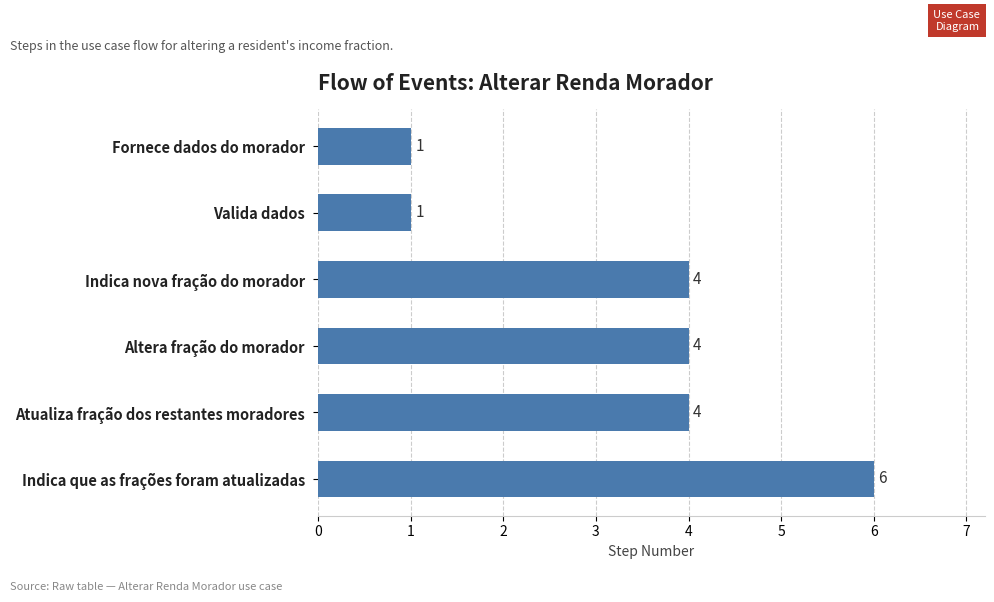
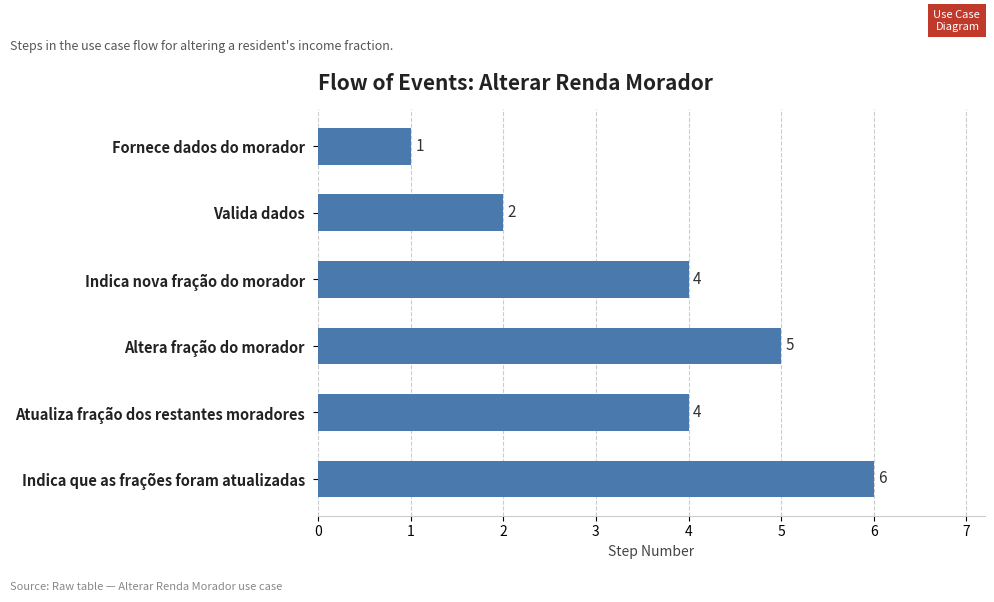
  {
    "Fornece dados do morador": 1,
-   "Valida dados": 1,
+   "Valida dados": 2,
    "Indica nova fração do morador": 4,
-   "Altera fração do morador": 4,
+   "Altera fração do morador": 5,
    "Atualiza fração dos restantes moradores": 4,
    "Indica que as frações foram atualizadas": 6
  }
